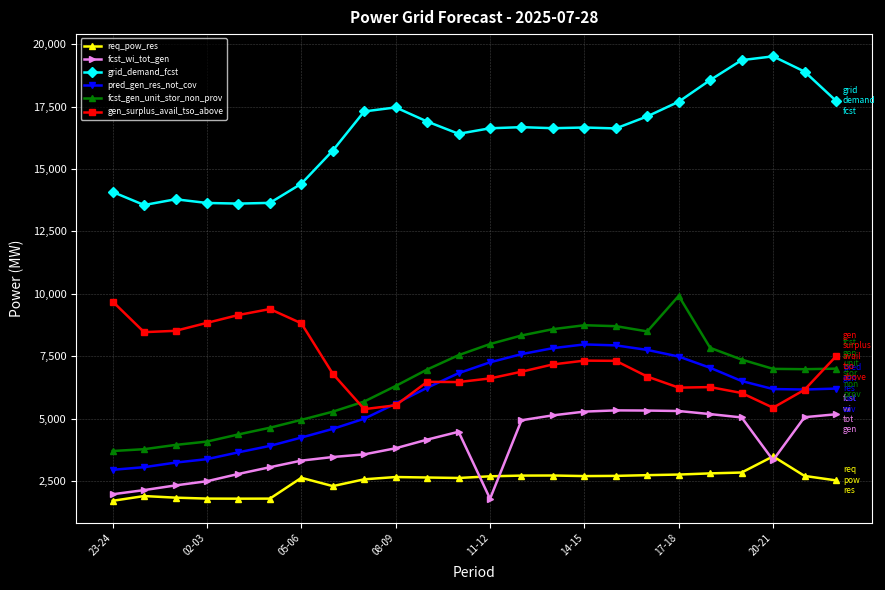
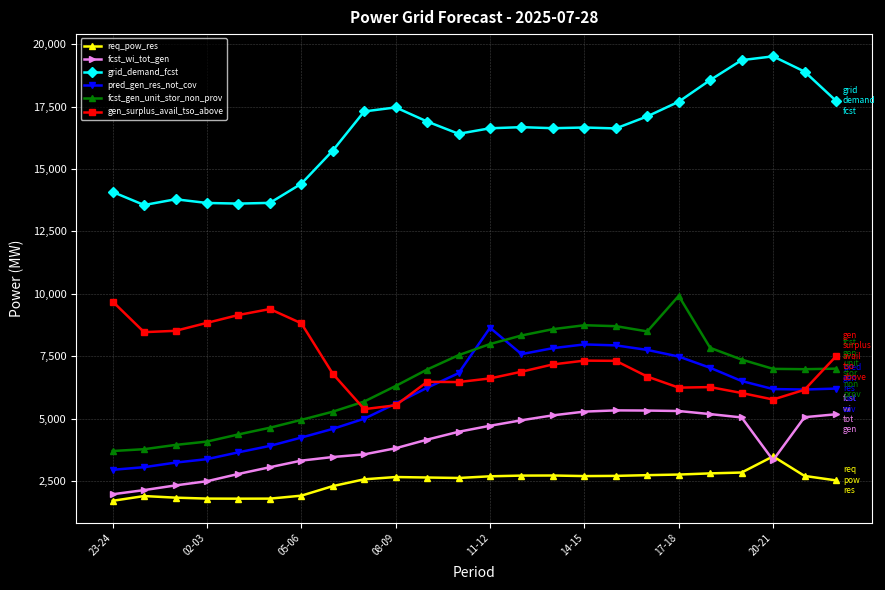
  {
    "req_pow_res": {
      "23-24": "1,700",
      "02-03": "1,800",
-     "05-06": "2,600",
+     "05-06": "1,900",
      "08-09": "2,700",
      "11-12": "2,700",
      "14-15": "2,700",
      "17-18": "2,800",
      "20-21": "3,500"
    },
    "fcst_wi_tot_gen": {
      "23-24": "2,000",
      "02-03": "2,500",
      "05-06": "3,300",
      "08-09": "3,800",
-     "11-12": "1,800",
+     "11-12": "4,700",
      "14-15": "5,300",
      "17-18": "5,300",
      "20-21": "3,300"
    },
    "grid_demand_fcst": {
      "23-24": "14,100",
      "02-03": "13,600",
      "05-06": "14,400",
      "08-09": "17,500",
      "11-12": "16,600",
      "14-15": "16,700",
      "17-18": "17,700",
      "20-21": "19,500"
    },
    "pred_gen_res_not_cov": {
      "23-24": "3,000",
      "02-03": "3,400",
      "05-06": "4,300",
-     "11-12": "7,300",
+     "11-12": "8,600",
      "14-15": "8,000",
      "17-18": "7,500",
      "20-21": "6,200"
    },
    "fcst_gen_unit_stor_non_prov": {
      "23-24": "3,700",
      "02-03": "4,100",
      "05-06": "5,000",
      "08-09": "6,300",
      "11-12": "8,000",
      "14-15": "8,700",
      "17-18": "9,900",
      "20-21": "7,000"
    },
    "gen_surplus_avail_tso_above": {
      "23-24": "9,700",
      "02-03": "8,800",
      "05-06": "8,800",
      "11-12": "6,600",
      "14-15": "7,300",
      "17-18": "6,300",
-     "20-21": "5,400"
+     "20-21": "5,800"
    }
  }
